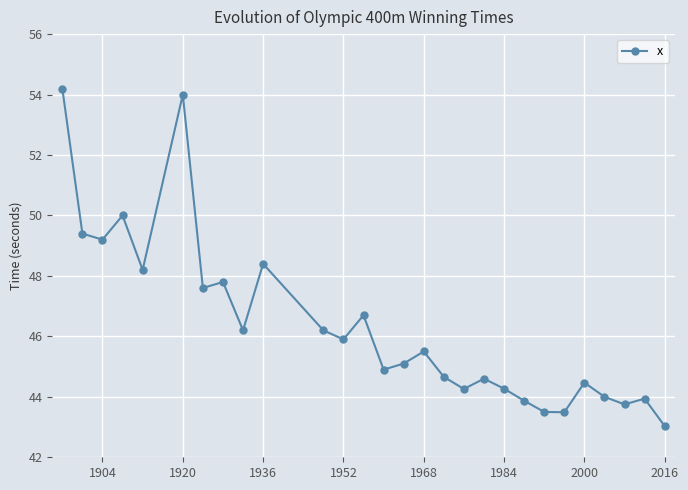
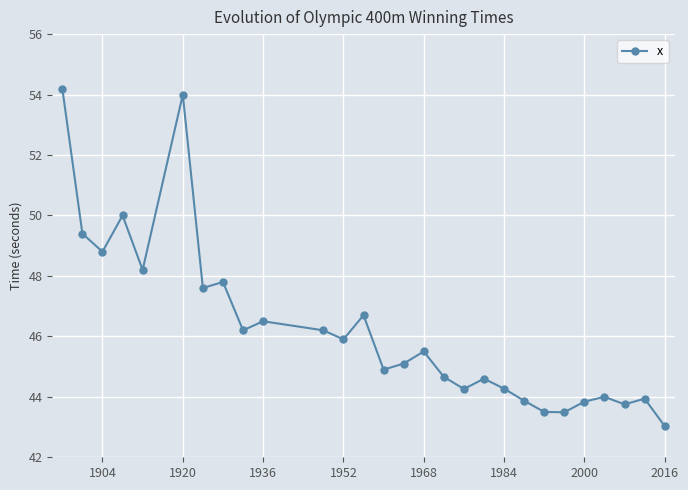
  {
-   "1904": 49.2,
+   "1904": 48.8,
    "1920": 54.0,
-   "1936": 48.4,
+   "1936": 46.5,
    "1952": 45.9,
    "1968": 45.5,
    "1984": 44.3,
-   "2000": 44.5,
+   "2000": 43.8,
    "2016": 43.0
  }
